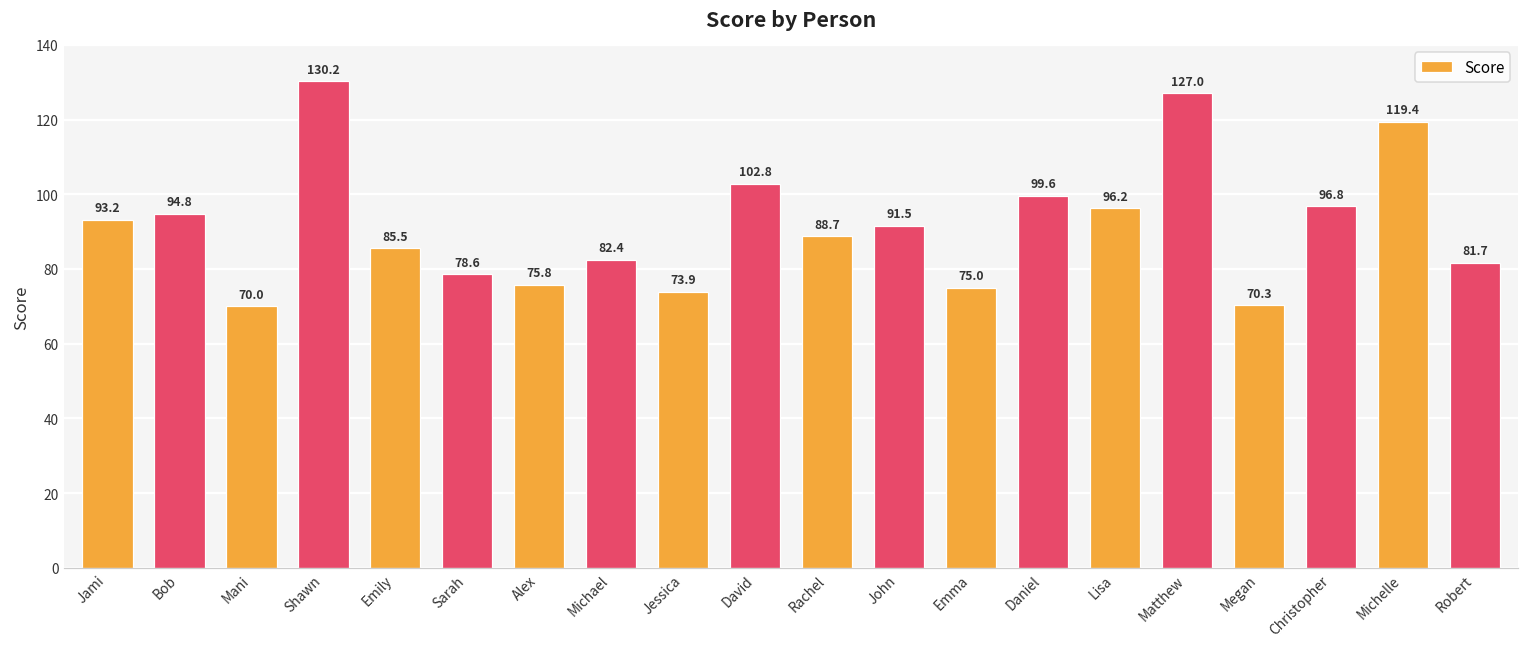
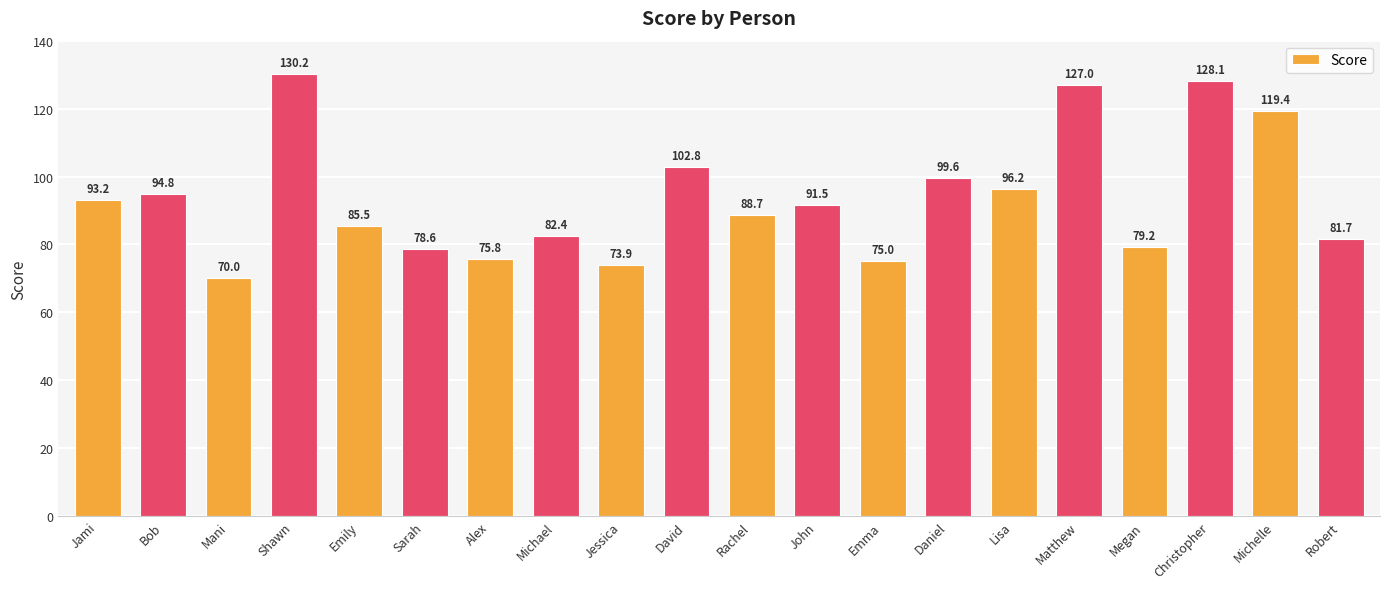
  {
    "Jami": 93.2,
    "Bob": 94.8,
    "Mani": 70.0,
    "Shawn": 130.2,
    "Emily": 85.5,
    "Sarah": 78.6,
    "Alex": 75.8,
    "Michael": 82.4,
    "Jessica": 73.9,
    "David": 102.8,
    "Rachel": 88.7,
    "John": 91.5,
    "Emma": 75.0,
    "Daniel": 99.6,
    "Lisa": 96.2,
    "Matthew": 127.0,
-   "Megan": 70.3,
-   "Christopher": 96.8,
+   "Megan": 79.2,
+   "Christopher": 128.1,
    "Michelle": 119.4,
    "Robert": 81.7
  }
